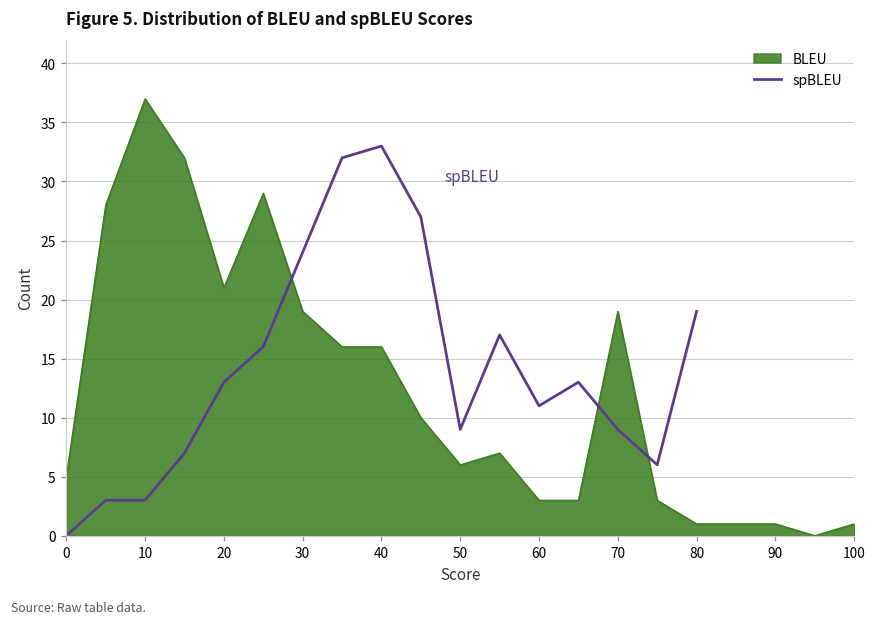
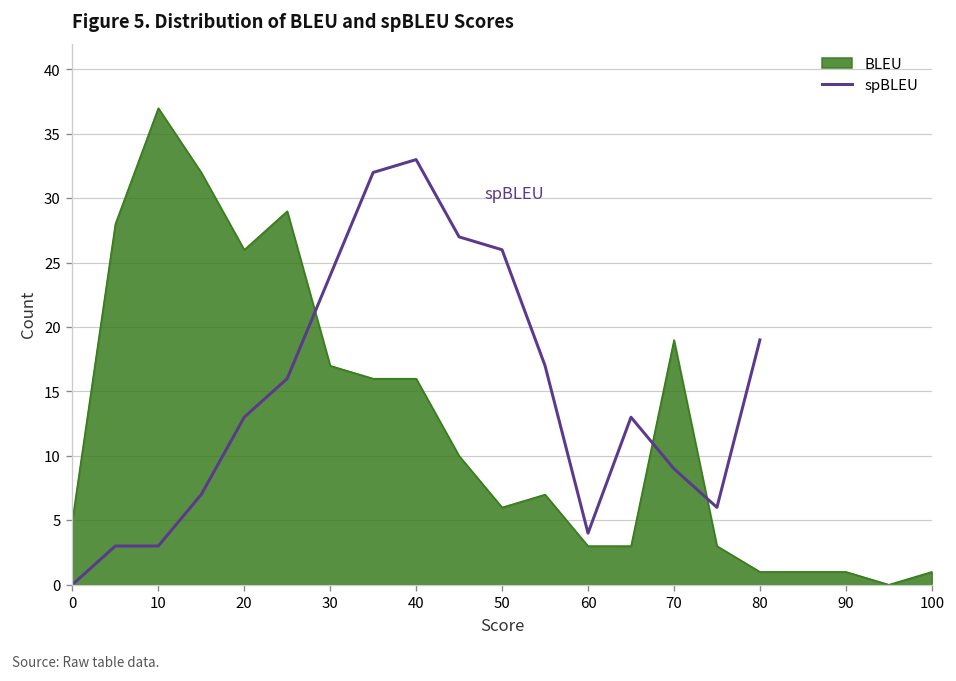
  {
    "BLEU": {
      "0": 5,
      "10": 37,
-     "20": 21,
-     "30": 19,
+     "20": 26,
+     "30": 17,
      "40": 16,
      "50": 6,
      "60": 3,
      "70": 19,
      "80": 1,
      "90": 1,
      "100": 1
    },
    "spBLEU": {
      "0": 0,
      "10": 3,
      "20": 13,
      "30": 24,
      "40": 33,
-     "50": 9,
-     "60": 11,
+     "50": 26,
+     "60": 4,
      "70": 9,
      "80": 19
    }
  }
